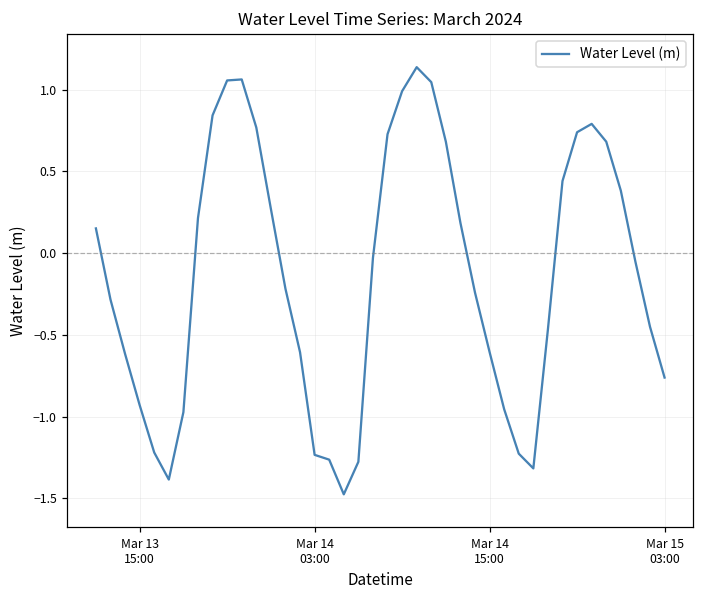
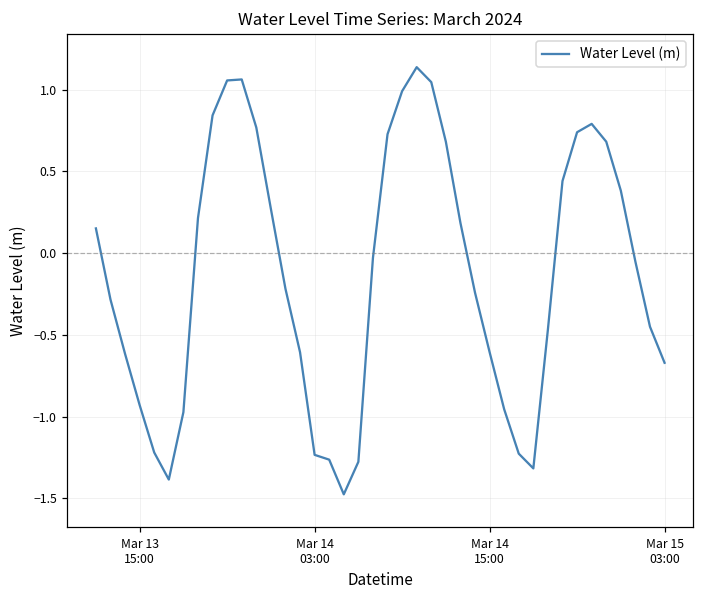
  {
    "Mar 13 15:00": -0.93,
    "Mar 14 03:00": -1.23,
    "Mar 14 15:00": -0.61,
-   "Mar 15 03:00": -0.76
+   "Mar 15 03:00": -0.67
  }
